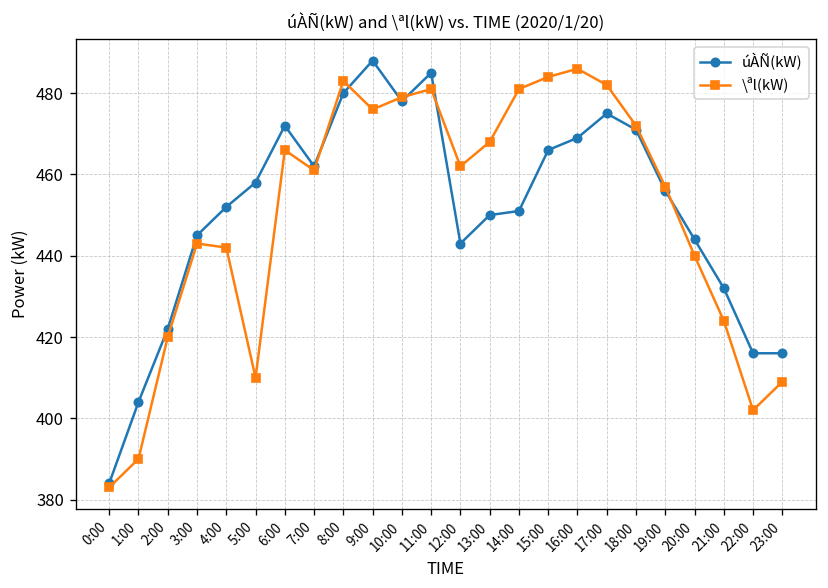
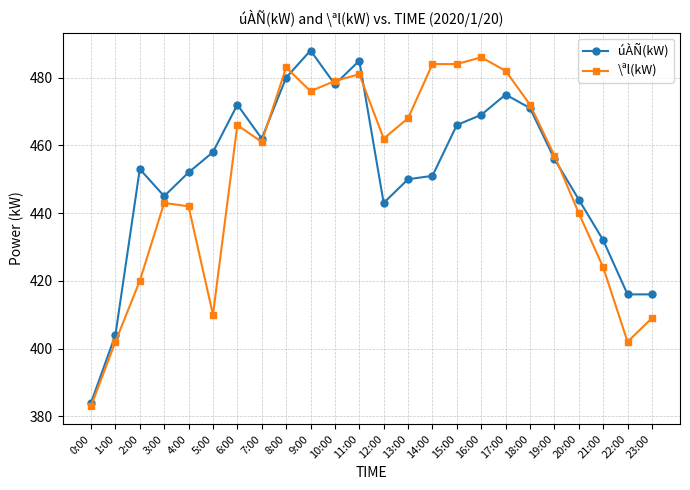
  {
    "úÀÑ(kW)": {
      "0:00": 384,
      "1:00": 404,
-     "2:00": 422,
+     "2:00": 453,
      "3:00": 445,
      "4:00": 452,
      "5:00": 458,
      "6:00": 472,
      "7:00": 462,
      "8:00": 480,
      "9:00": 488,
      "10:00": 478,
      "11:00": 485,
      "12:00": 443,
      "13:00": 450,
      "14:00": 451,
      "15:00": 466,
      "16:00": 469,
      "17:00": 475,
      "18:00": 471,
      "19:00": 456,
      "20:00": 444,
      "21:00": 432,
      "22:00": 416,
      "23:00": 416
    },
    "\\ªl(kW)": {
      "0:00": 383,
-     "1:00": 390,
+     "1:00": 402,
      "2:00": 420,
      "3:00": 443,
      "4:00": 442,
      "5:00": 410,
      "6:00": 466,
      "7:00": 461,
      "8:00": 483,
      "9:00": 476,
      "10:00": 479,
      "11:00": 481,
      "12:00": 462,
      "13:00": 468,
-     "14:00": 481,
+     "14:00": 484,
      "15:00": 484,
      "16:00": 486,
      "17:00": 482,
      "18:00": 472,
      "19:00": 457,
      "20:00": 440,
      "21:00": 424,
      "22:00": 402,
      "23:00": 409
    }
  }
